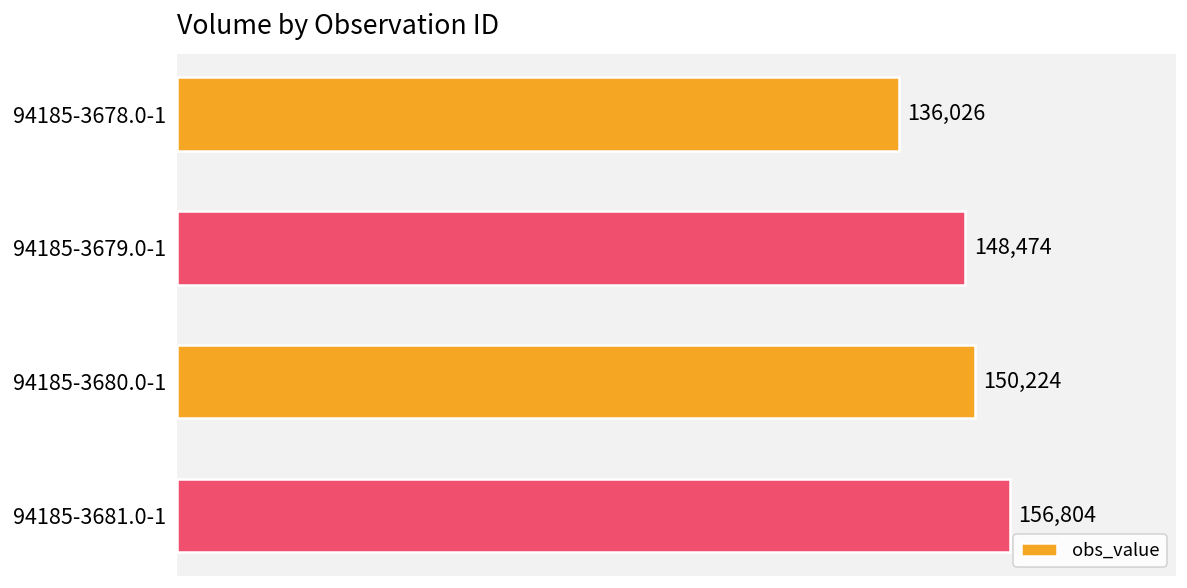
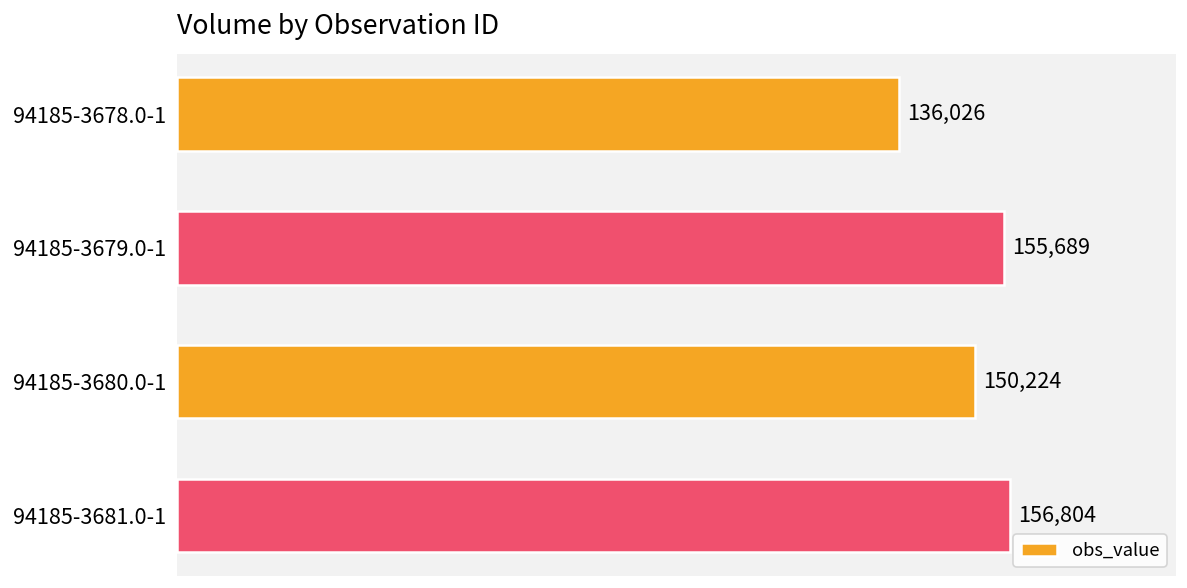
  {
    "94185-3678.0-1": "136,026",
-   "94185-3679.0-1": "148,474",
+   "94185-3679.0-1": "155,689",
    "94185-3680.0-1": "150,224",
    "94185-3681.0-1": "156,804"
  }
